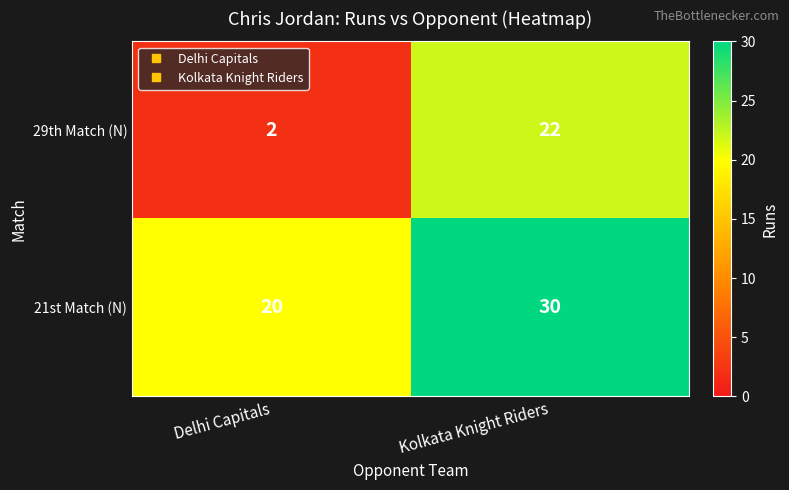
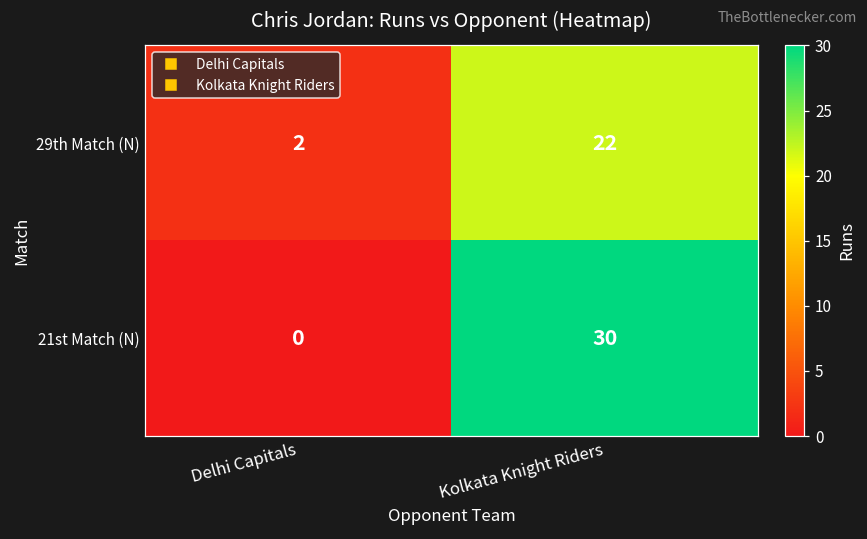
  {
    "29th Match (N)": {
      "Delhi Capitals": 2,
      "Kolkata Knight Riders": 22
    },
    "21st Match (N)": {
-     "Delhi Capitals": 20,
+     "Delhi Capitals": 0,
      "Kolkata Knight Riders": 30
    }
  }
